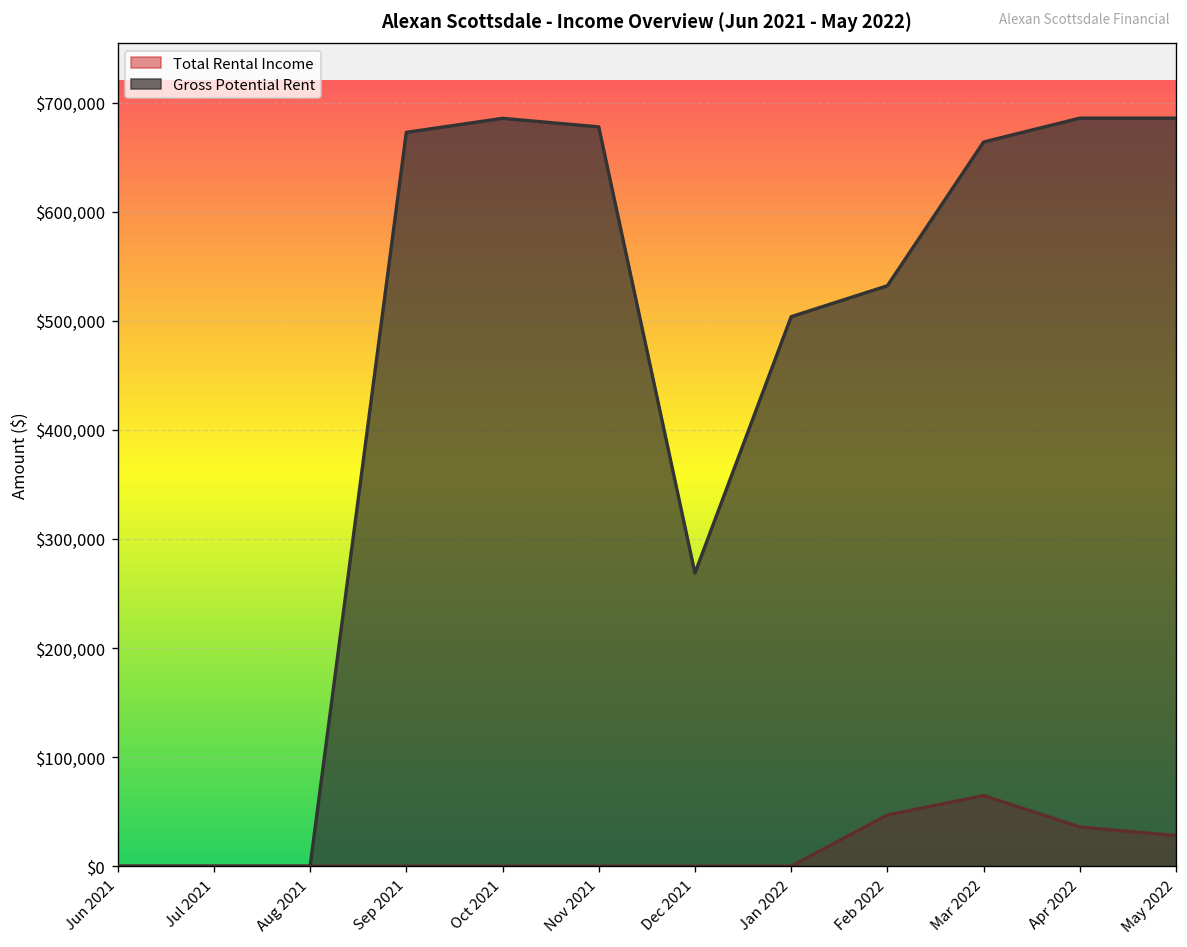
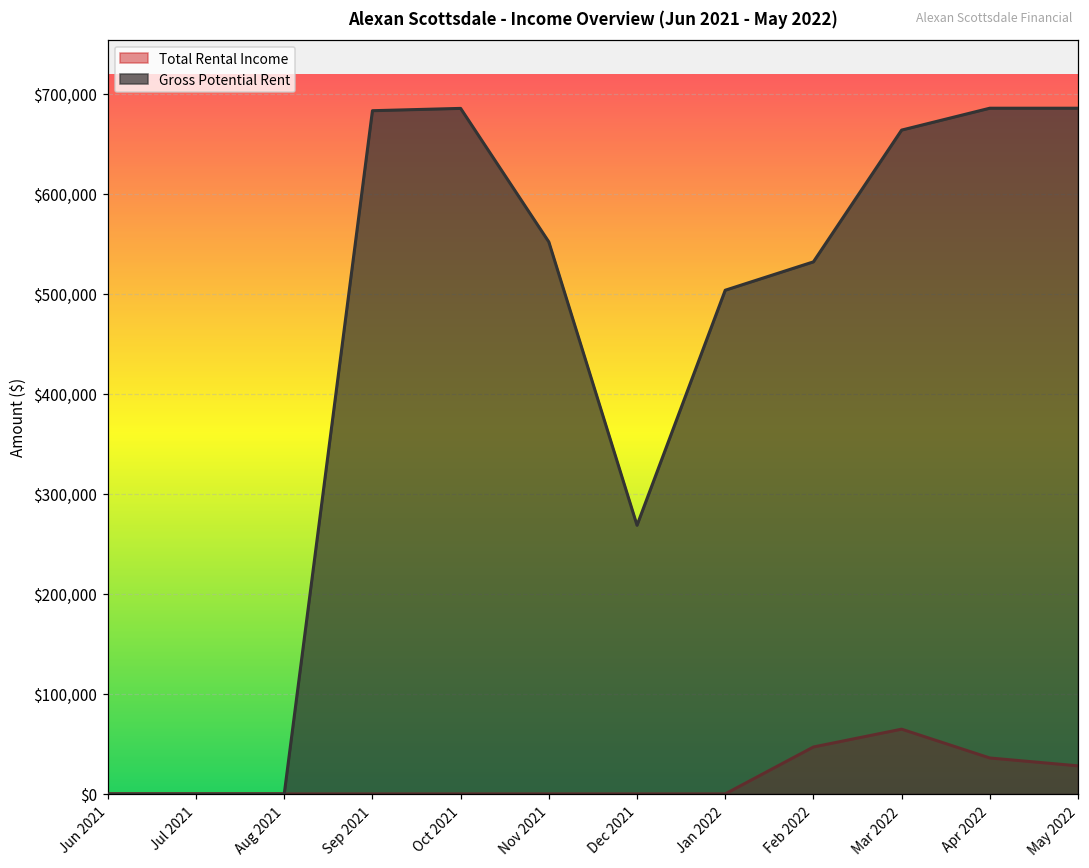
  {
    "Total Rental Income": {
      "Sep 2021": "$0",
      "Oct 2021": "$0",
      "Nov 2021": "$0",
      "Dec 2021": "$0",
      "Jan 2022": "$0",
      "Feb 2022": "$50,000",
      "Mar 2022": "$60,000",
      "Apr 2022": "$40,000",
      "May 2022": "$30,000"
    },
    "Gross Potential Rent": {
-     "Sep 2021": "$670,000",
+     "Sep 2021": "$680,000",
      "Oct 2021": "$690,000",
-     "Nov 2021": "$680,000",
+     "Nov 2021": "$550,000",
      "Dec 2021": "$270,000",
      "Jan 2022": "$500,000",
      "Feb 2022": "$530,000",
      "Mar 2022": "$660,000",
      "Apr 2022": "$690,000",
      "May 2022": "$690,000"
    }
  }
